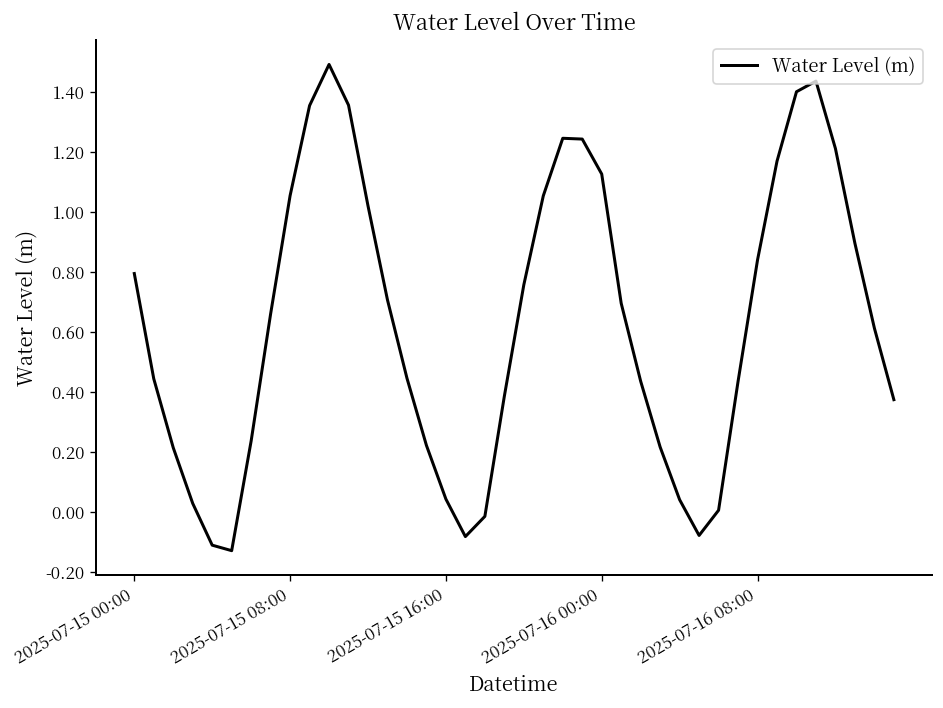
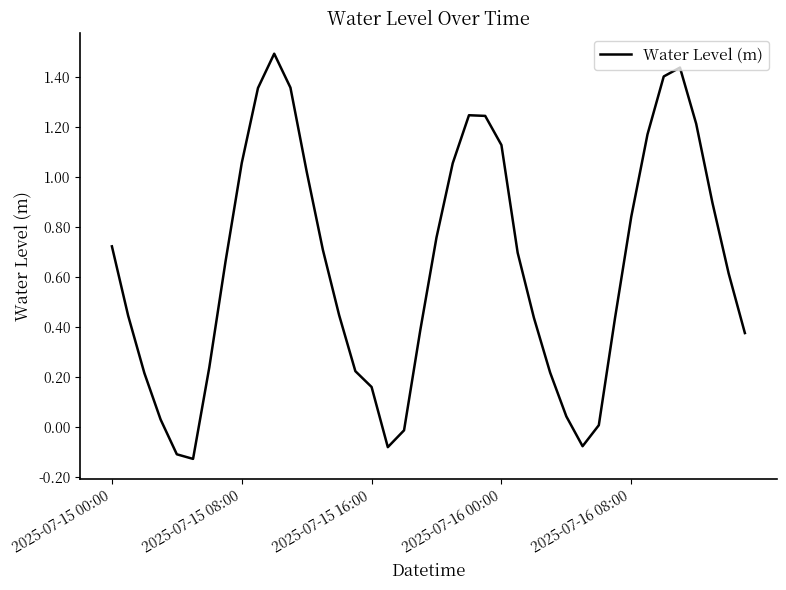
  {
-   "2025-07-15 00:00": 0.80,
+   "2025-07-15 00:00": 0.72,
    "2025-07-15 08:00": 1.06,
-   "2025-07-15 16:00": 0.04,
+   "2025-07-15 16:00": 0.16,
    "2025-07-16 00:00": 1.13,
    "2025-07-16 08:00": 0.84
  }
